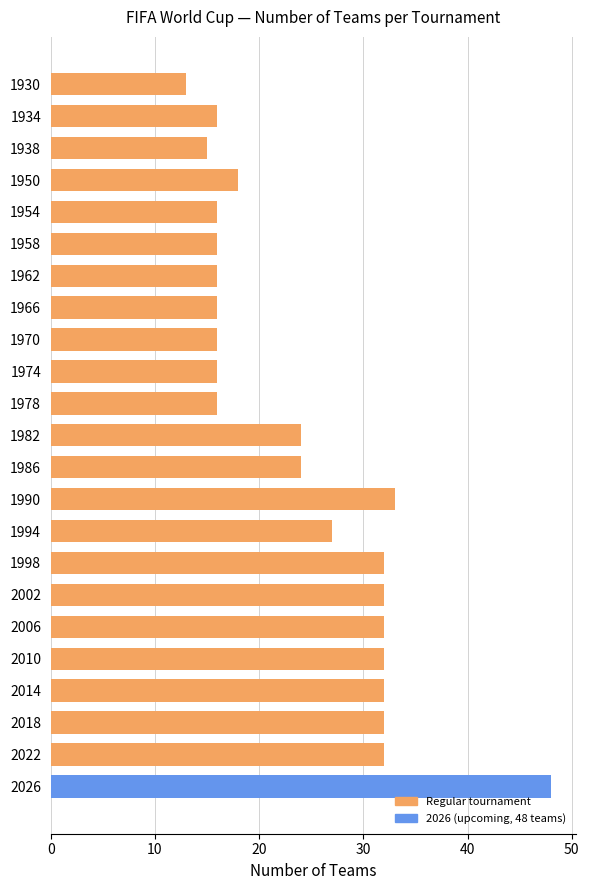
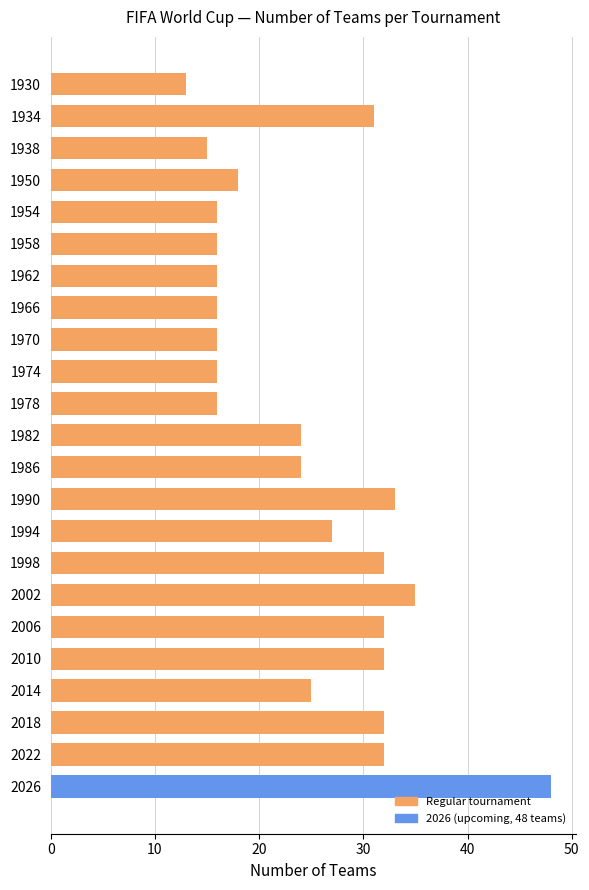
  {
    "1930": 13,
-   "1934": 16,
+   "1934": 31,
    "1938": 15,
    "1950": 18,
    "1954": 16,
    "1958": 16,
    "1962": 16,
    "1966": 16,
    "1970": 16,
    "1974": 16,
    "1978": 16,
    "1982": 24,
    "1986": 24,
    "1990": 33,
    "1994": 27,
    "1998": 32,
-   "2002": 32,
+   "2002": 35,
    "2006": 32,
    "2010": 32,
-   "2014": 32,
+   "2014": 25,
    "2018": 32,
    "2022": 32,
    "2026": 48
  }
